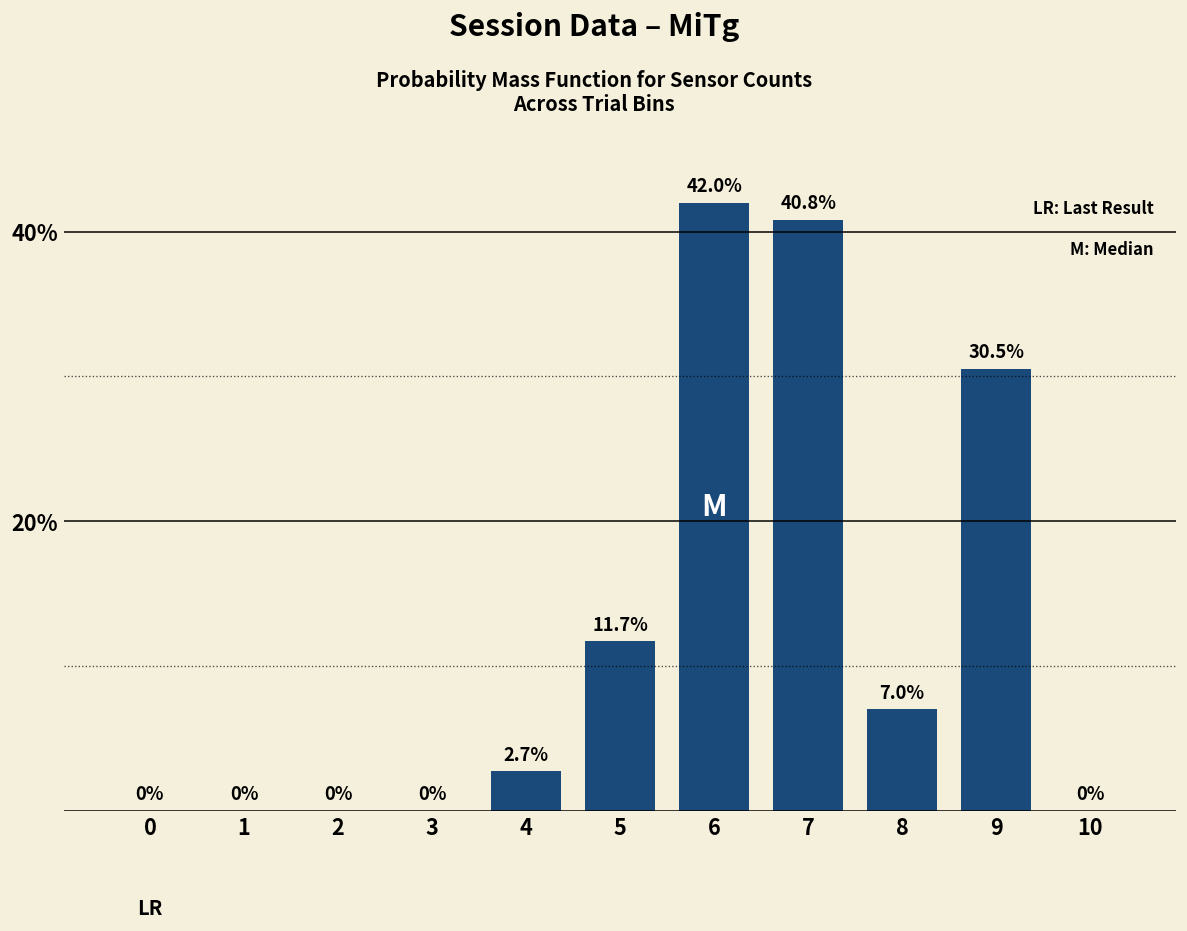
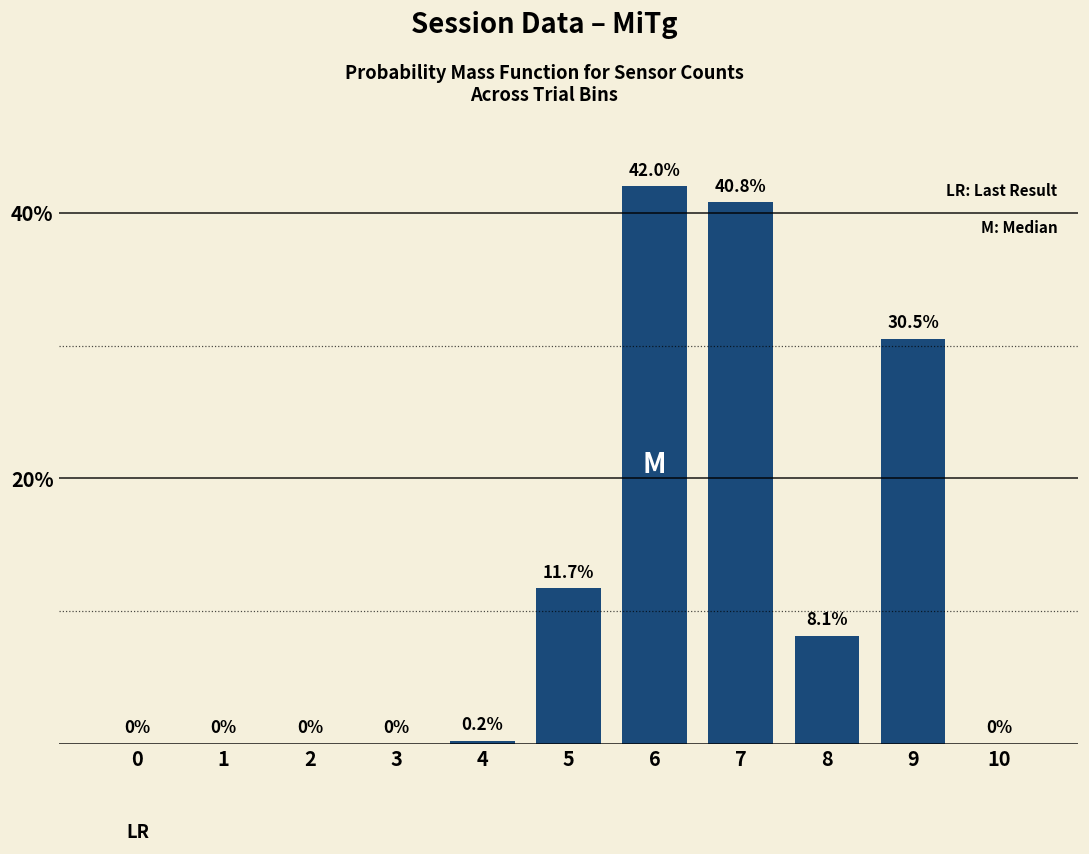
  {
    "0": "0%",
    "1": "0%",
    "2": "0%",
    "3": "0%",
-   "4": "2.7%",
+   "4": "0.2%",
    "5": "11.7%",
    "6": "42.0%",
    "7": "40.8%",
-   "8": "7.0%",
+   "8": "8.1%",
    "9": "30.5%",
    "10": "0%"
  }
